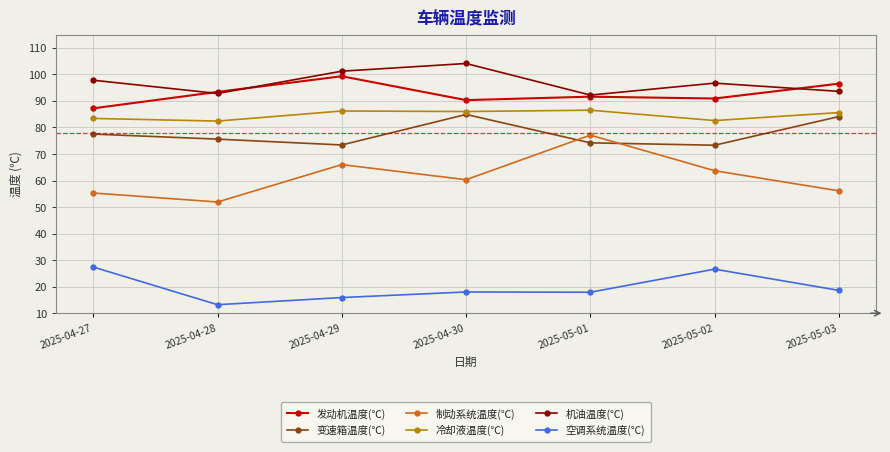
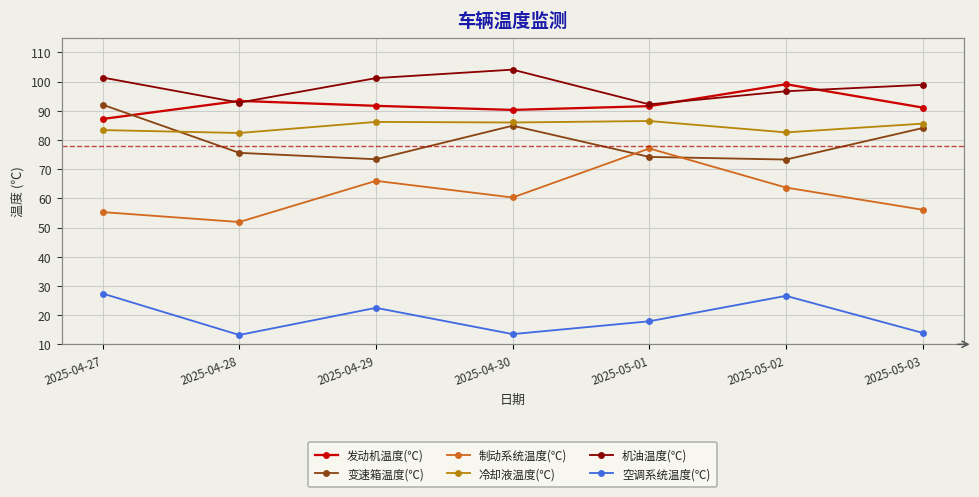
  {
    "发动机温度(℃)": {
      "2025-04-27": 87,
-     "2025-04-29": 99,
+     "2025-04-29": 92,
      "2025-04-30": 90,
-     "2025-05-02": 91,
-     "2025-05-03": 97
+     "2025-05-02": 99,
+     "2025-05-03": 91
    },
    "变速箱温度(℃)": {
-     "2025-04-27": 78,
+     "2025-04-27": 92,
      "2025-04-28": 76,
      "2025-04-29": 73,
      "2025-04-30": 85,
      "2025-05-01": 74,
      "2025-05-02": 73,
      "2025-05-03": 84
    },
    "机油温度(℃)": {
-     "2025-04-27": 98,
+     "2025-04-27": 101,
      "2025-04-29": 101,
      "2025-04-30": 104,
      "2025-05-02": 97,
-     "2025-05-03": 94
+     "2025-05-03": 99
    },
    "空调系统温度(℃)": {
      "2025-04-27": 27,
      "2025-04-28": 13,
-     "2025-04-29": 16,
-     "2025-04-30": 18,
+     "2025-04-29": 23,
+     "2025-04-30": 14,
      "2025-05-01": 18,
      "2025-05-02": 27,
-     "2025-05-03": 19
+     "2025-05-03": 14
    }
  }
